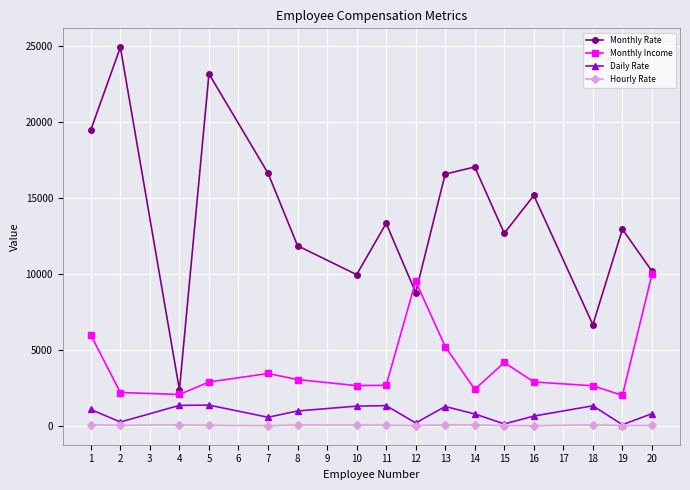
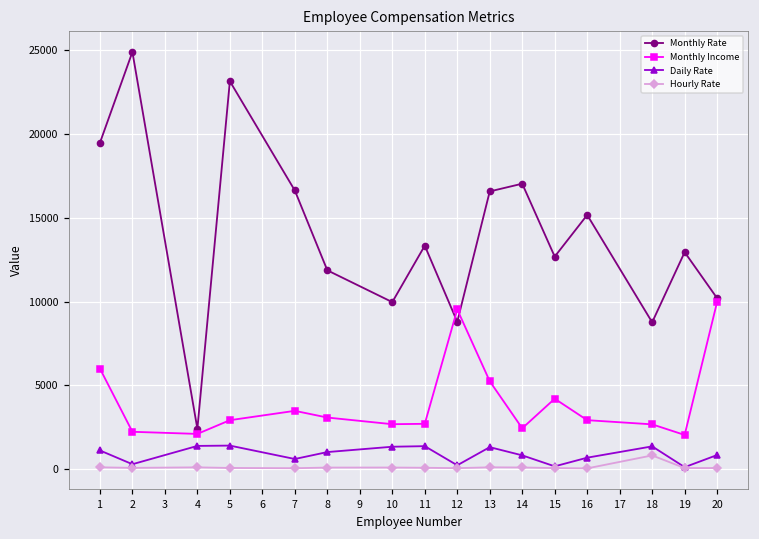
  {
    "Monthly Rate": {
      "1": 19500,
      "2": 24900,
      "4": 2400,
      "5": 23200,
      "7": 16600,
      "8": 11900,
      "10": 10000,
      "11": 13300,
      "12": 8800,
      "13": 16600,
      "14": 17000,
      "15": 12700,
      "16": 15200,
-     "18": 6700,
+     "18": 8800,
      "19": 12900,
      "20": 10200
    },
    "Monthly Income": {
      "1": 6000,
      "2": 2200,
      "4": 2100,
      "5": 2900,
      "7": 3500,
      "8": 3100,
      "10": 2700,
      "11": 2700,
      "12": 9500,
      "13": 5200,
      "14": 2400,
      "15": 4200,
      "16": 2900,
      "18": 2700,
      "19": 2000,
      "20": 10000
    },
    "Daily Rate": {
      "1": 1100,
      "2": 300,
      "4": 1400,
      "5": 1400,
      "7": 600,
      "8": 1000,
      "10": 1300,
      "11": 1400,
      "12": 200,
      "13": 1300,
      "14": 800,
      "16": 700,
      "18": 1300,
      "20": 800
    },
    "Hourly Rate": {
      "1": 100,
      "2": 100,
      "4": 100,
      "5": 100,
      "7": 0,
      "8": 100,
      "10": 100,
      "11": 100,
      "12": 0,
      "13": 100,
      "14": 100,
      "16": 0,
-     "18": 100,
+     "18": 800,
      "20": 100
    }
  }
